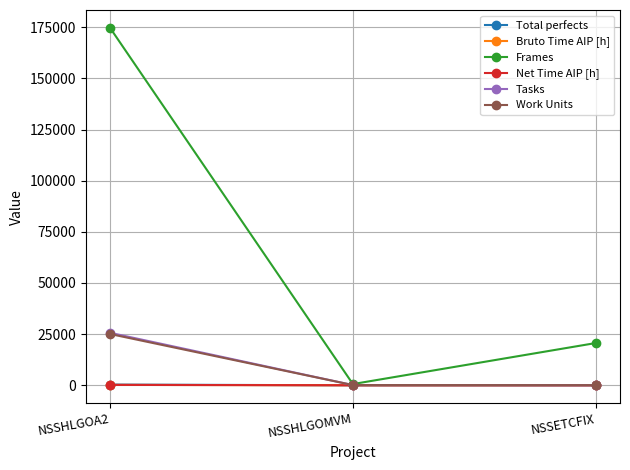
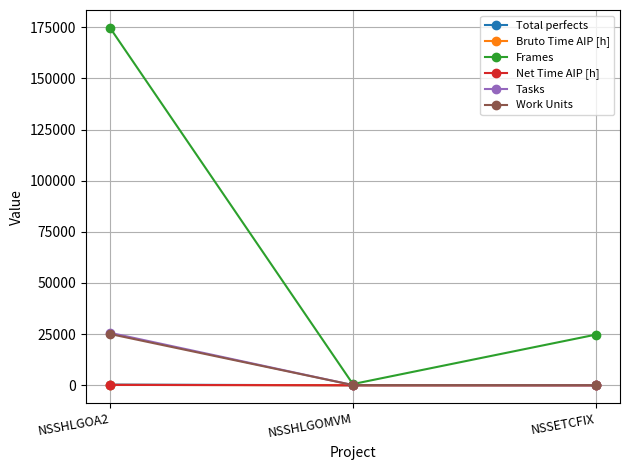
  {
    "Net Time AIP [h]": {
      "NSSHLGOA2": 0
    },
    "Frames": {
      "NSSHLGOA2": 175000,
-     "NSSETCFIX": 21000
+     "NSSETCFIX": 25000
    }
  }
